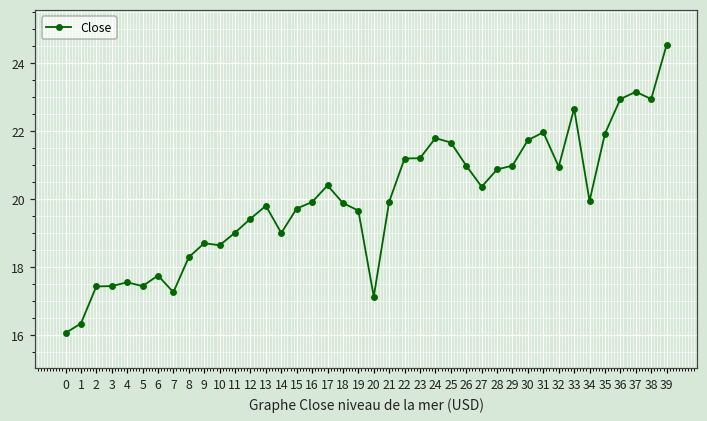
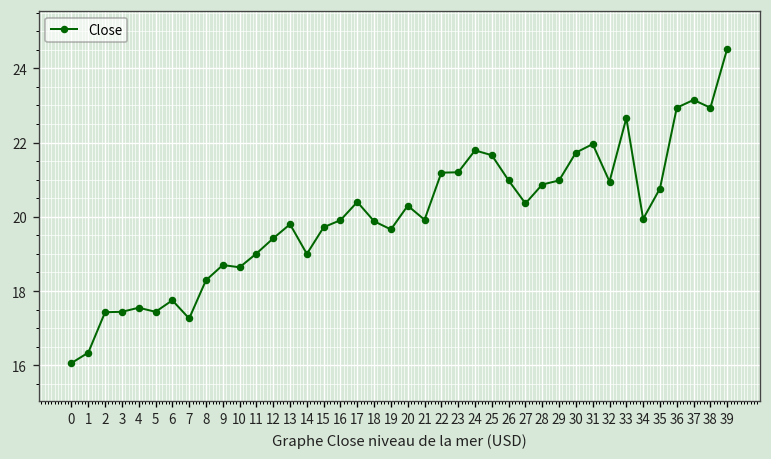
  {
    "0": 16.1,
    "1": 16.3,
    "2": 17.4,
    "3": 17.4,
    "4": 17.5,
    "5": 17.4,
    "6": 17.8,
    "7": 17.3,
    "8": 18.3,
    "9": 18.7,
    "10": 18.6,
    "11": 19.0,
    "12": 19.4,
    "13": 19.8,
    "14": 19.0,
    "15": 19.7,
    "16": 19.9,
    "17": 20.4,
    "18": 19.9,
    "19": 19.7,
-   "20": 17.1,
+   "20": 20.3,
    "21": 19.9,
    "22": 21.2,
    "23": 21.2,
    "24": 21.8,
    "25": 21.7,
    "26": 21.0,
    "27": 20.4,
    "28": 20.9,
    "29": 21.0,
    "30": 21.7,
    "31": 22.0,
    "32": 21.0,
    "33": 22.7,
    "34": 19.9,
-   "35": 21.9,
+   "35": 20.8,
    "36": 22.9,
    "37": 23.1,
    "38": 22.9,
    "39": 24.5
  }
